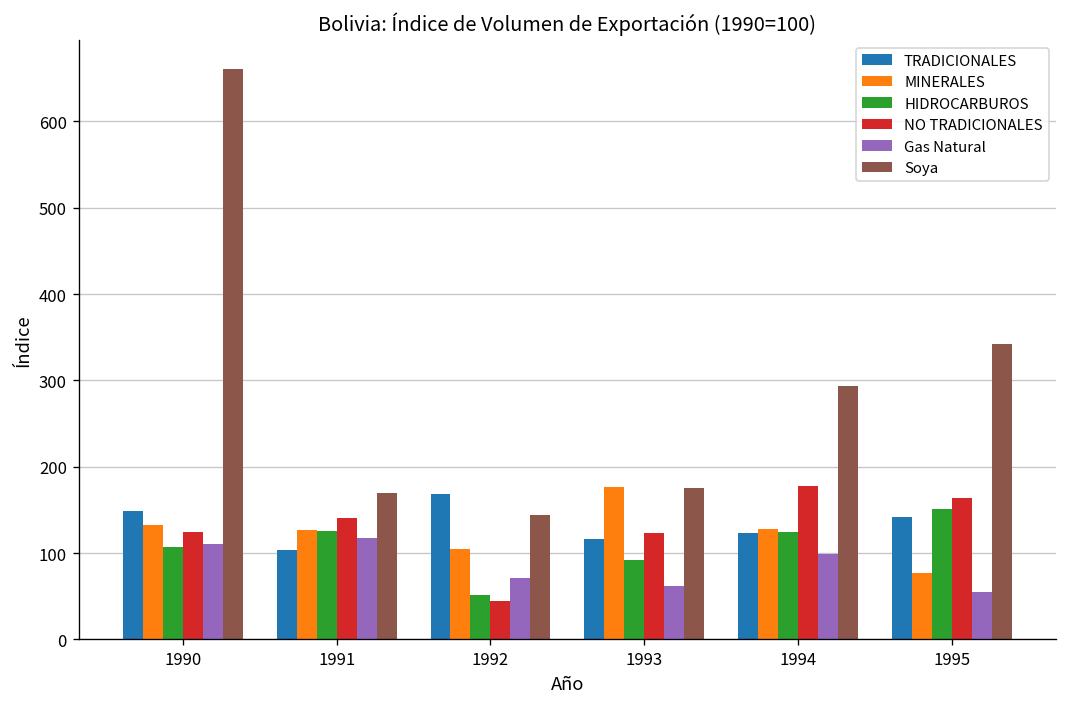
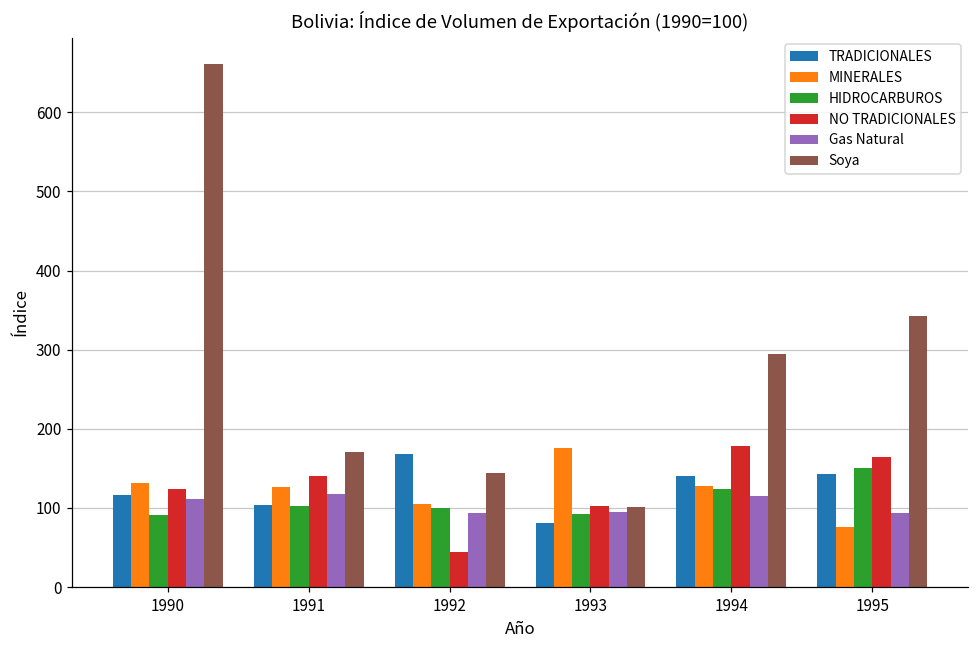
  {
    "TRADICIONALES": {
-     "1990": 150,
+     "1990": 120,
      "1991": 100,
      "1992": 170,
-     "1993": 120,
-     "1994": 120,
+     "1993": 80,
+     "1994": 140,
      "1995": 140
    },
    "MINERALES": {
      "1990": 130,
      "1991": 130,
      "1992": 100,
      "1993": 180,
      "1994": 130,
      "1995": 80
    },
    "HIDROCARBUROS": {
-     "1990": 110,
-     "1991": 130,
-     "1992": 50,
+     "1990": 90,
+     "1991": 100,
+     "1992": 100,
      "1993": 90,
      "1994": 120,
      "1995": 150
    },
    "NO TRADICIONALES": {
      "1990": 120,
      "1991": 140,
      "1992": 40,
-     "1993": 120,
+     "1993": 100,
      "1994": 180,
      "1995": 160
    },
    "Gas Natural": {
      "1990": 110,
      "1991": 120,
-     "1992": 70,
-     "1993": 60,
-     "1994": 100,
-     "1995": 50
+     "1992": 90,
+     "1993": 100,
+     "1994": 120,
+     "1995": 90
    },
    "Soya": {
      "1990": 660,
      "1991": 170,
      "1992": 140,
-     "1993": 170,
+     "1993": 100,
      "1994": 290,
      "1995": 340
    }
  }
